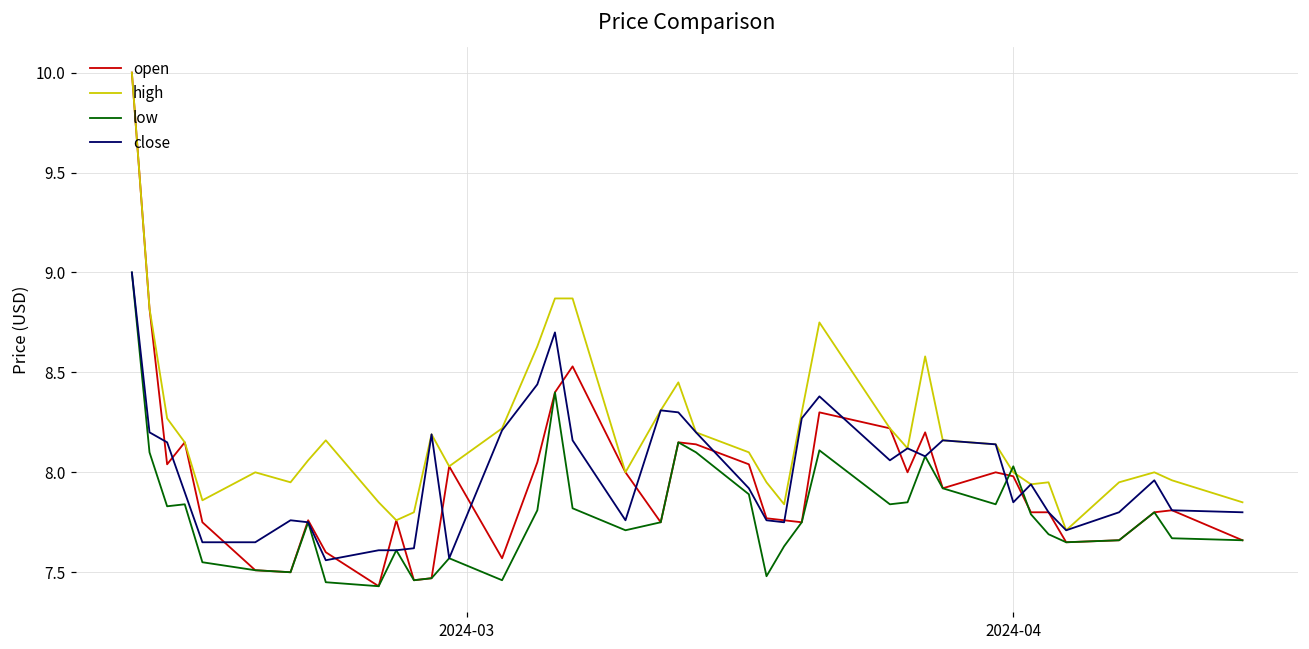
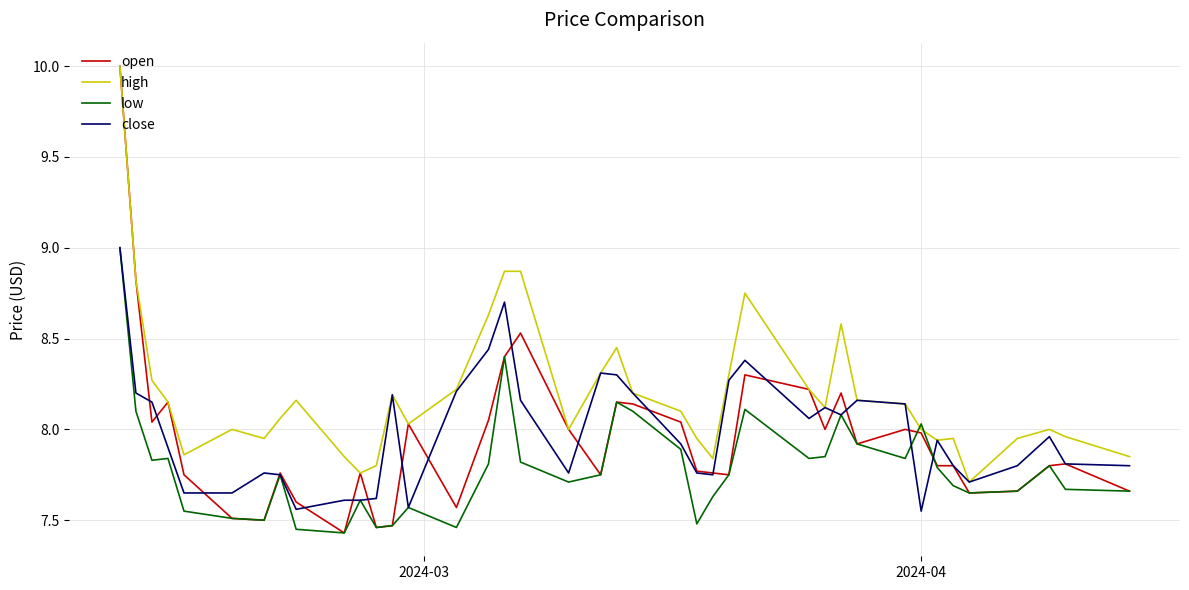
  {
    "open": {
      "2024-04": 7.98
    },
    "high": {
      "2024-04": 8.00
    },
    "low": {
      "2024-04": 8.03
    },
    "close": {
-     "2024-04": 7.85
+     "2024-04": 7.55
    }
  }
